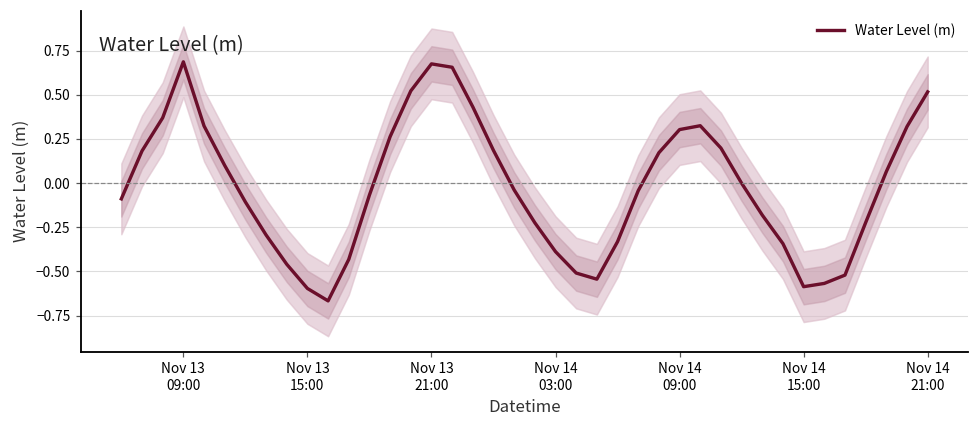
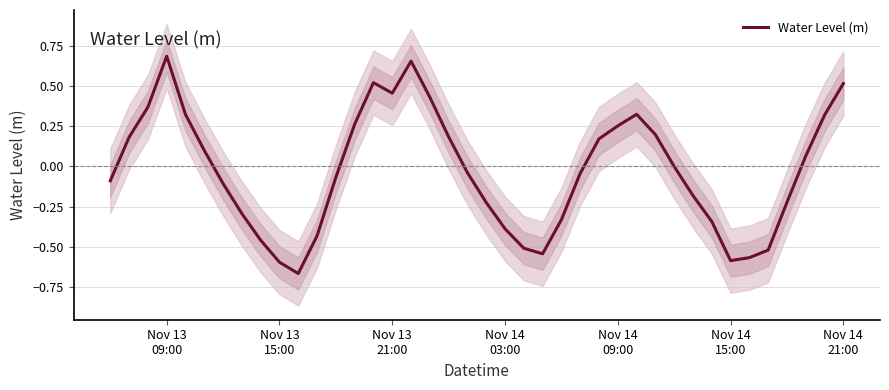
  {
    "Water Level (m)": {
      "Nov 13 09:00": 0.69,
      "Nov 13 15:00": -0.60,
-     "Nov 13 21:00": 0.67,
+     "Nov 13 21:00": 0.46,
      "Nov 14 03:00": -0.39,
-     "Nov 14 09:00": 0.30,
+     "Nov 14 09:00": 0.25,
      "Nov 14 15:00": -0.59,
      "Nov 14 21:00": 0.52
    }
  }
